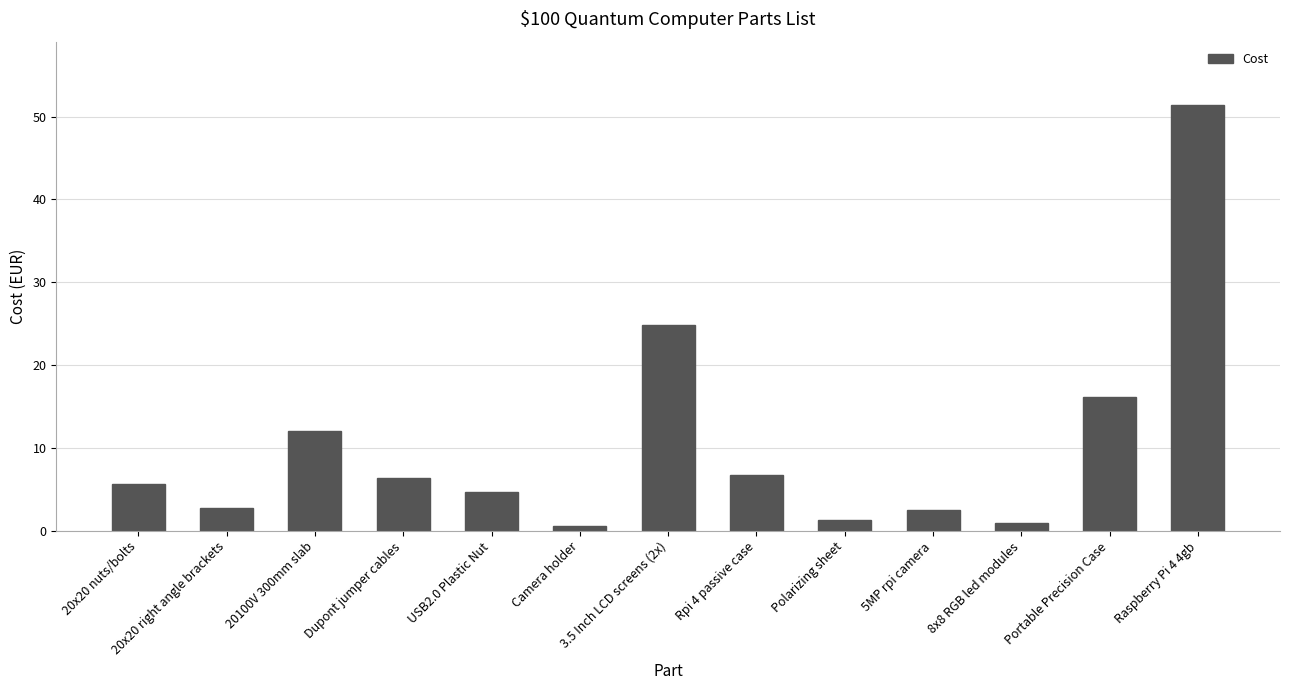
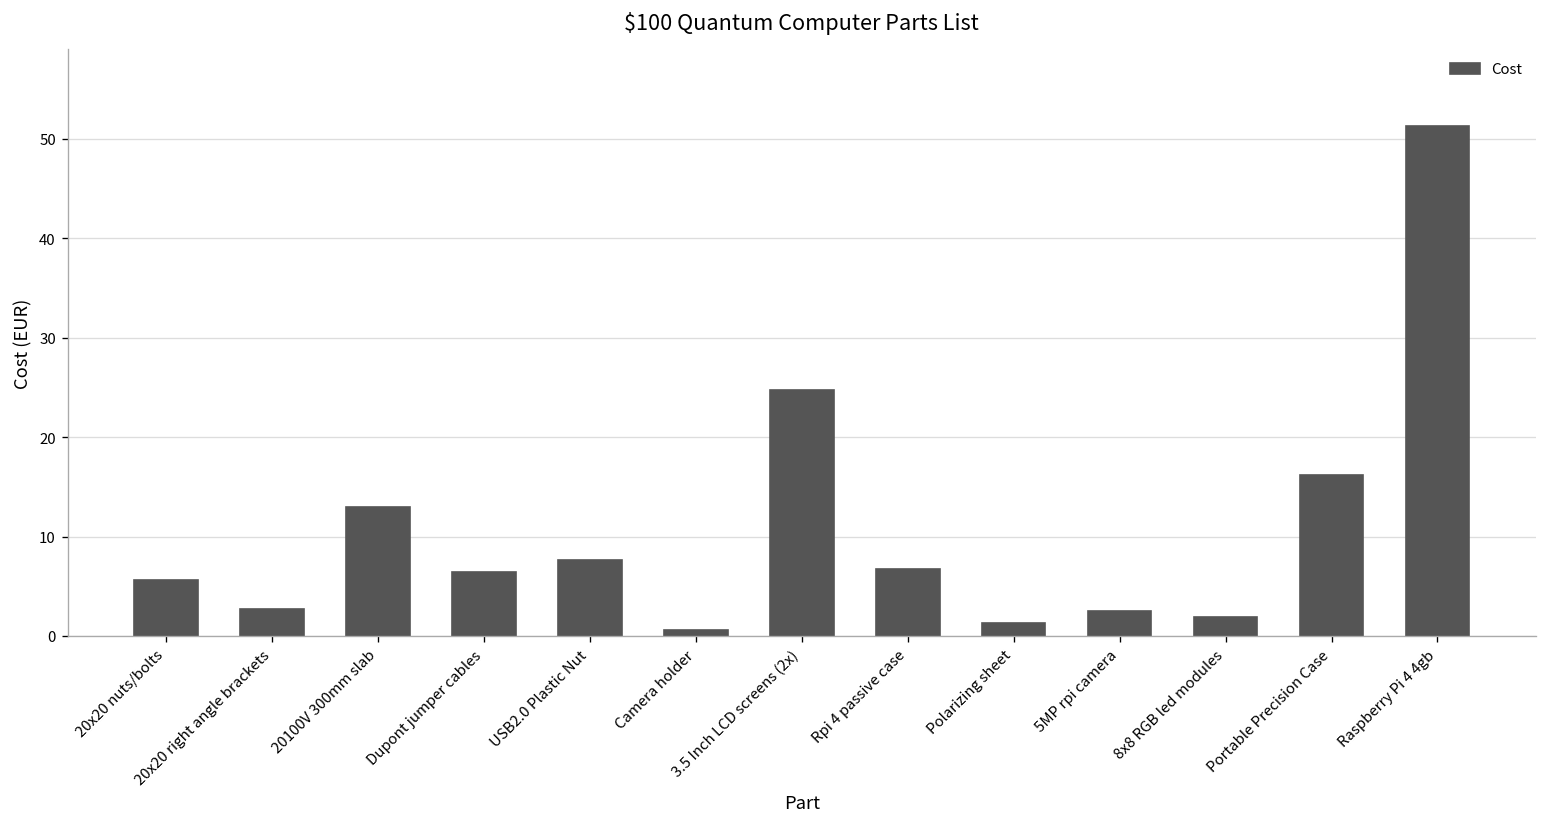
  {
    "20x20 nuts/bolts": 6,
    "20x20 right angle brackets": 3,
-   "20100V 300mm slab": 12,
+   "20100V 300mm slab": 13,
    "Dupont jumper cables": 6,
-   "USB2.0 Plastic Nut": 5,
+   "USB2.0 Plastic Nut": 8,
    "Camera holder": 1,
    "3.5 Inch LCD screens (2x)": 25,
    "Rpi 4 passive case": 7,
    "Polarizing sheet": 1,
    "5MP rpi camera": 3,
-   "8x8 RGB led modules": 1,
+   "8x8 RGB led modules": 2,
    "Portable Precision Case": 16,
    "Raspberry Pi 4 4gb": 51
  }
